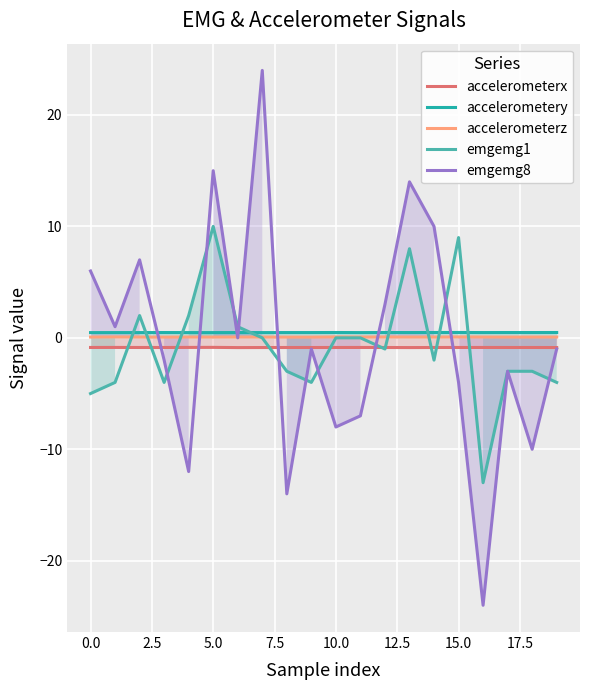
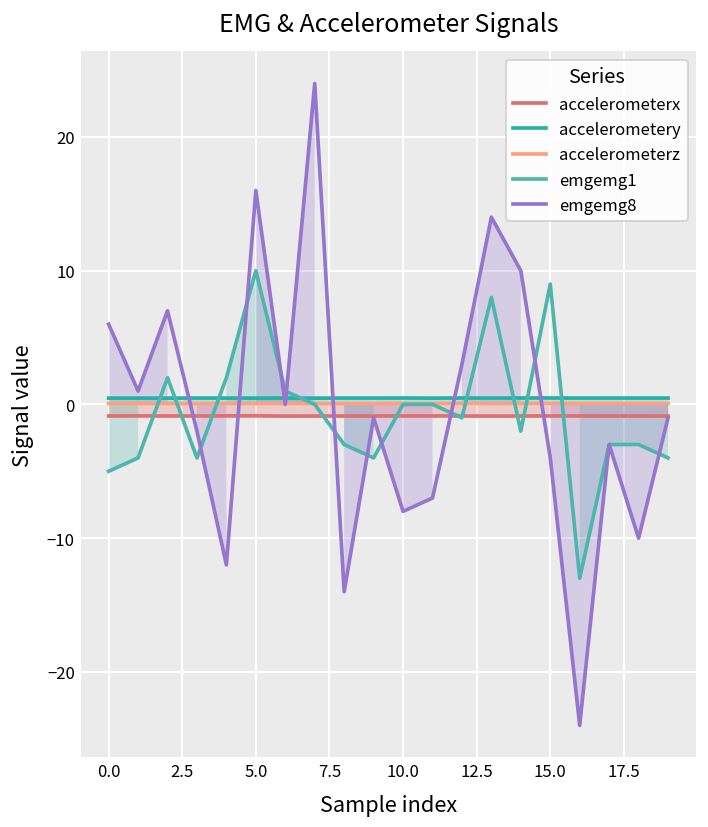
  {
    "emgemg8": {
      "0.0": 6,
-     "5.0": 15,
+     "5.0": 16,
      "10.0": -8,
      "15.0": -4
    }
  }
